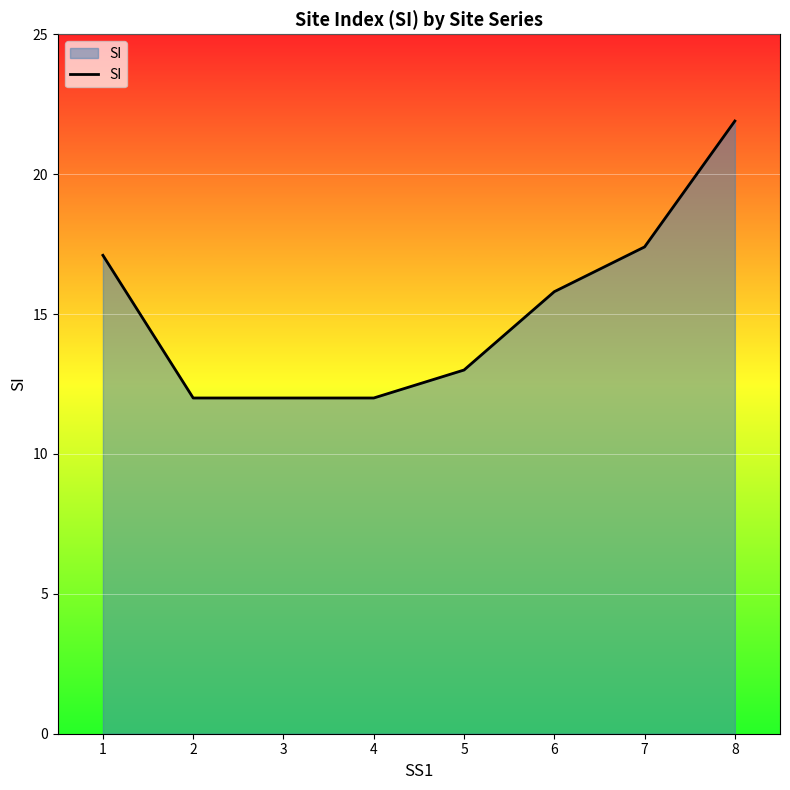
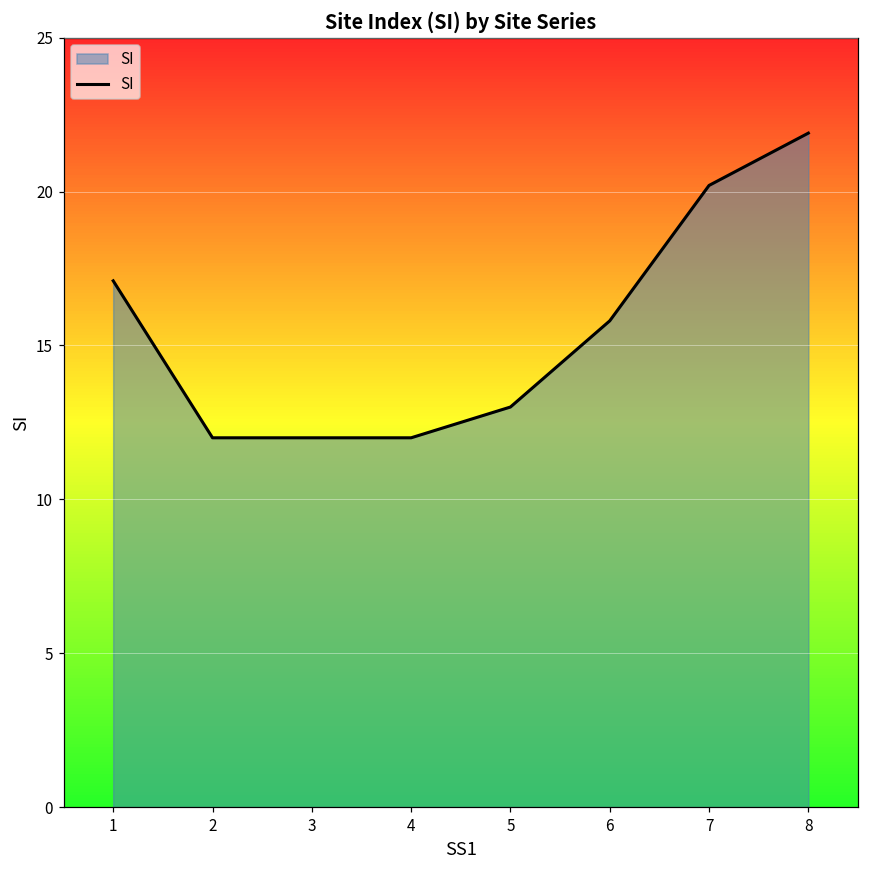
  {
    "1": 17.1,
    "2": 12.0,
    "3": 12.0,
    "4": 12.0,
    "5": 13.0,
    "6": 15.8,
-   "7": 17.4,
+   "7": 20.2,
    "8": 21.9
  }
